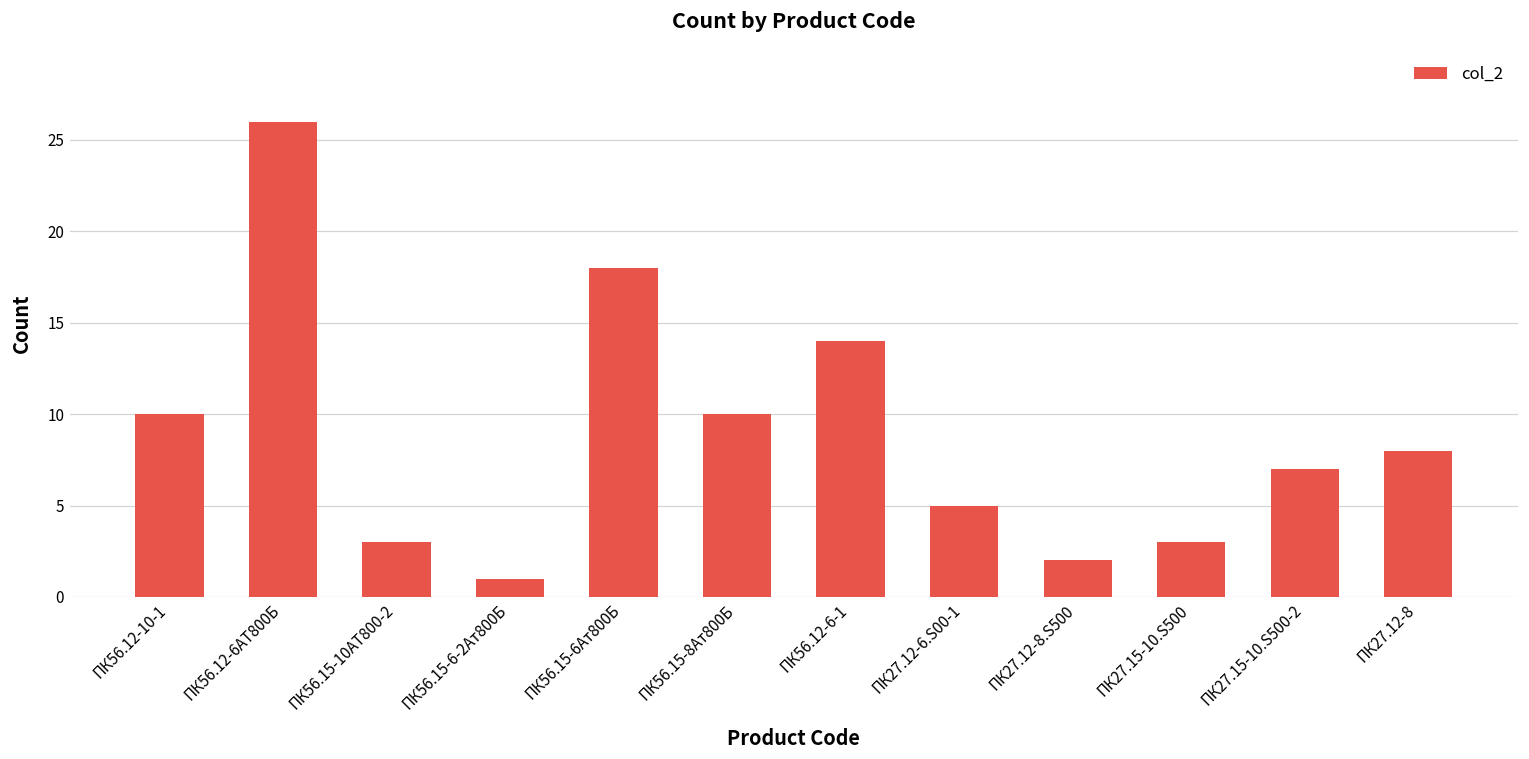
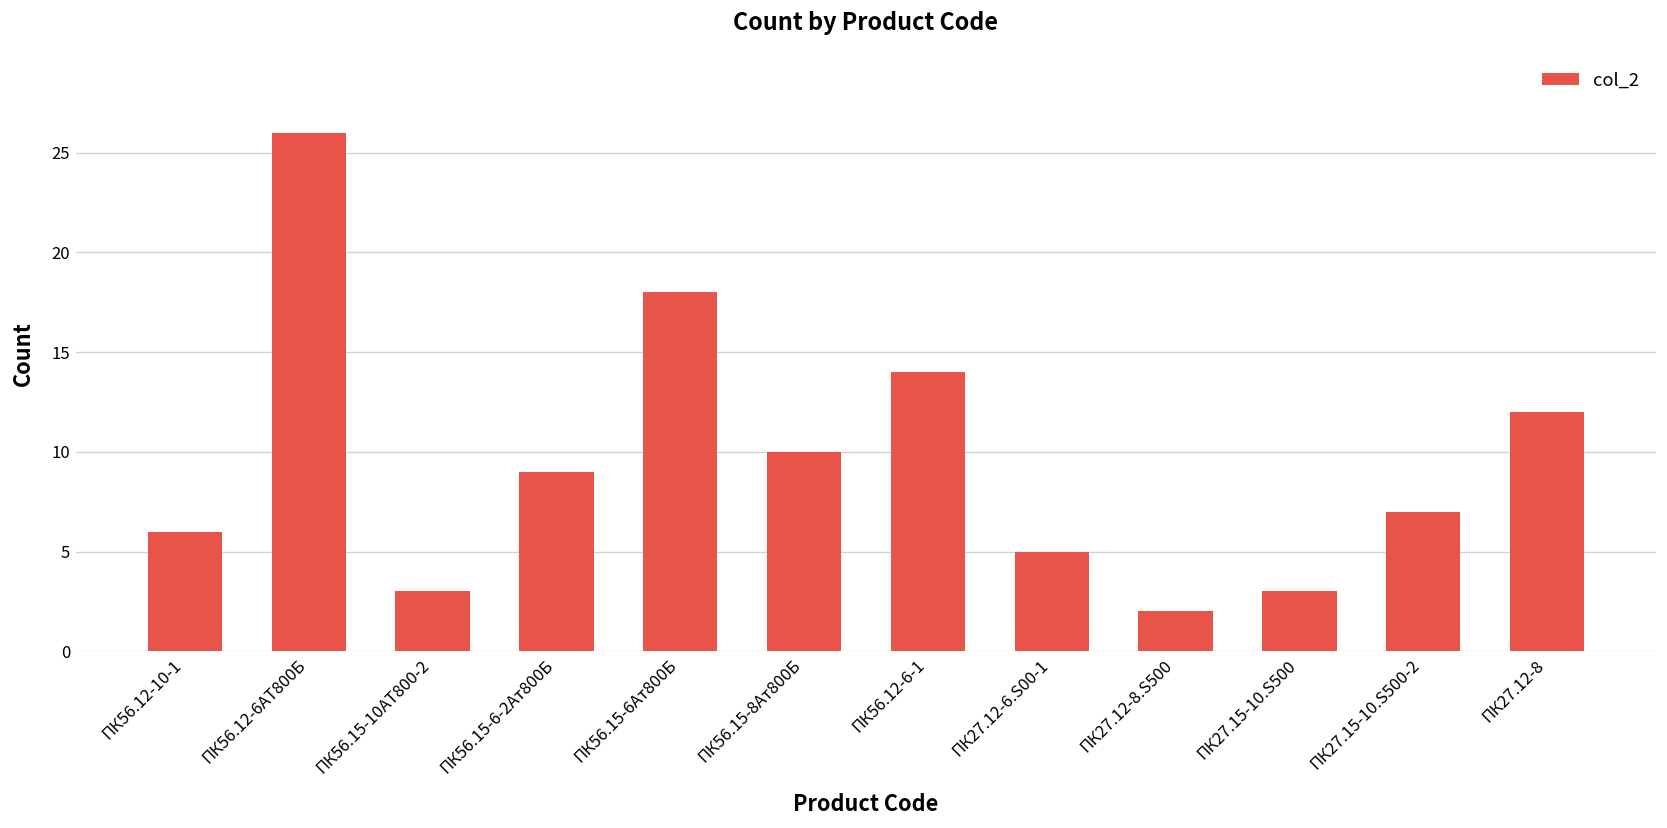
  {
-   "ПК56.12-10-1": 10,
+   "ПК56.12-10-1": 6,
    "ПК56.12-6АТ800Б": 26,
    "ПК56.15-10АТ800-2": 3,
-   "ПК56.15-6-2Ат800Б": 1,
+   "ПК56.15-6-2Ат800Б": 9,
    "ПК56.15-6Ат800Б": 18,
    "ПК56.15-8Ат800Б": 10,
    "ПК56.12-6-1": 14,
    "ПК27.12-6.S00-1": 5,
    "ПК27.12-8.S500": 2,
    "ПК27.15-10.S500": 3,
    "ПК27.15-10.S500-2": 7,
-   "ПК27.12-8": 8
+   "ПК27.12-8": 12
  }
